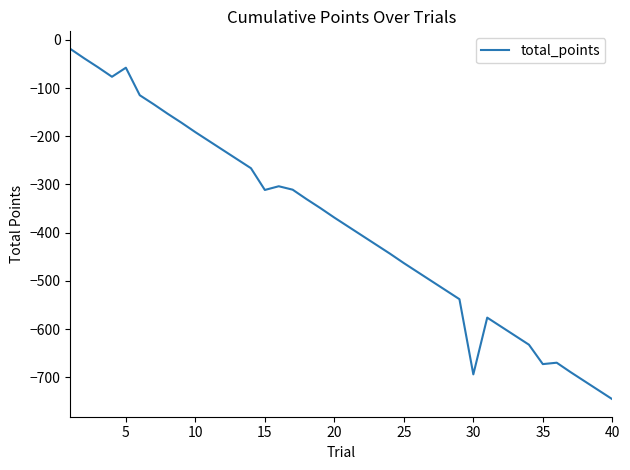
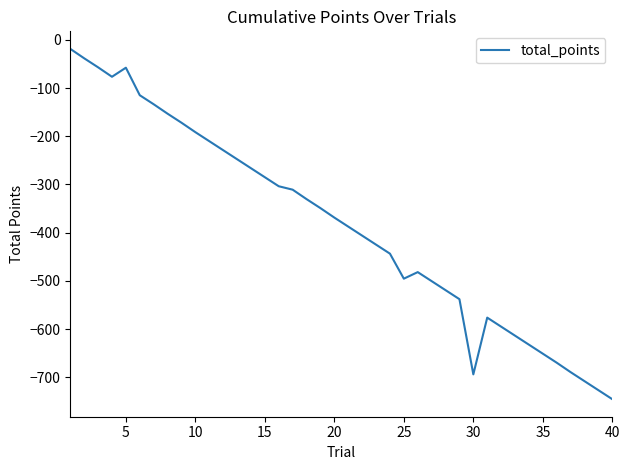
  {
    "5": -60,
    "10": -190,
-   "15": -310,
+   "15": -290,
    "20": -370,
-   "25": -460,
+   "25": -500,
    "30": -690,
-   "35": -670,
+   "35": -650,
    "40": -750
  }
